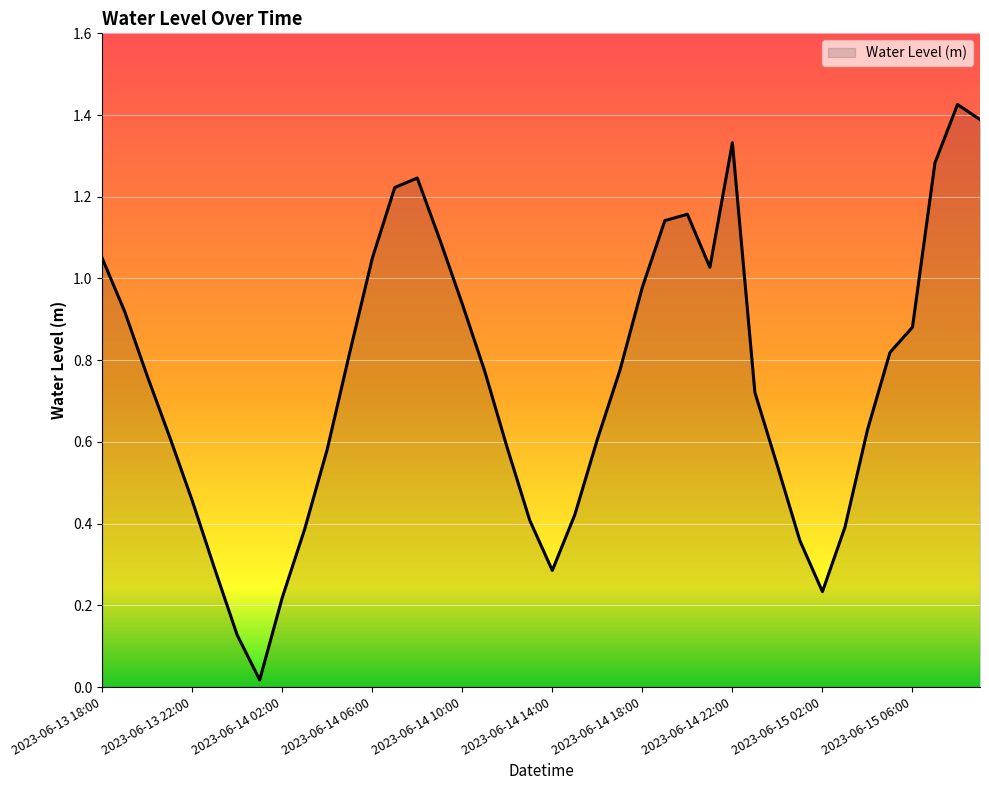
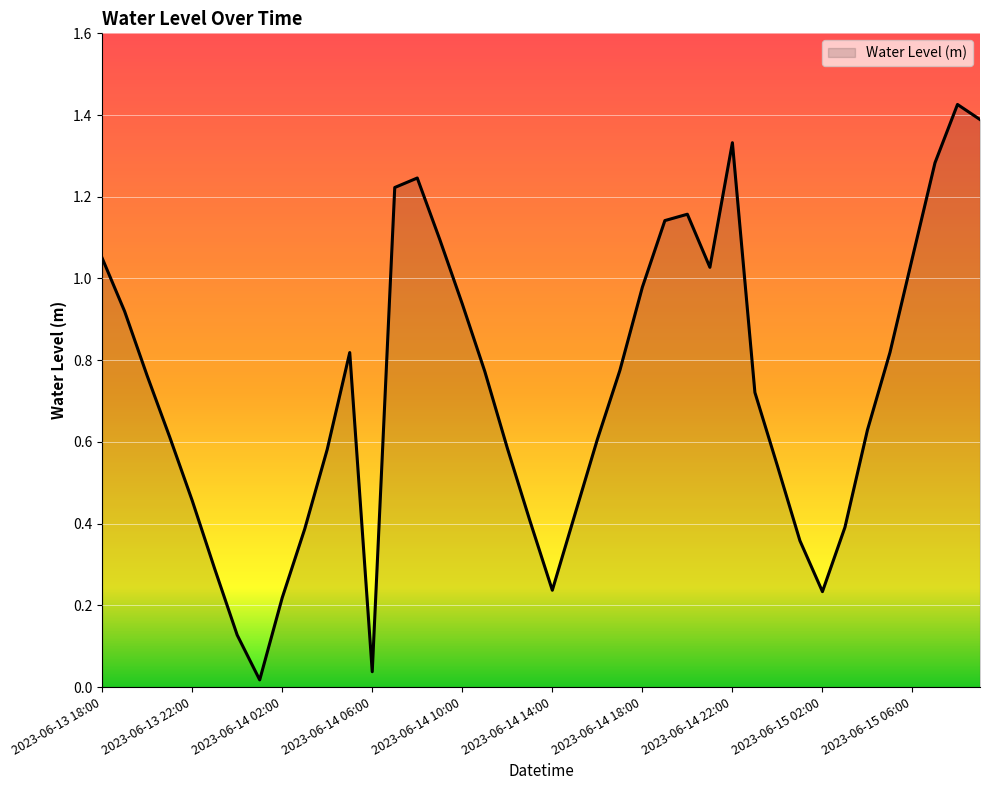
  {
    "2023-06-13 18:00": 1.05,
    "2023-06-13 22:00": 0.46,
    "2023-06-14 02:00": 0.22,
-   "2023-06-14 06:00": 1.05,
+   "2023-06-14 06:00": 0.04,
    "2023-06-14 10:00": 0.94,
-   "2023-06-14 14:00": 0.29,
+   "2023-06-14 14:00": 0.24,
    "2023-06-14 18:00": 0.98,
    "2023-06-14 22:00": 1.33,
    "2023-06-15 02:00": 0.23,
-   "2023-06-15 06:00": 0.88
+   "2023-06-15 06:00": 1.05
  }
